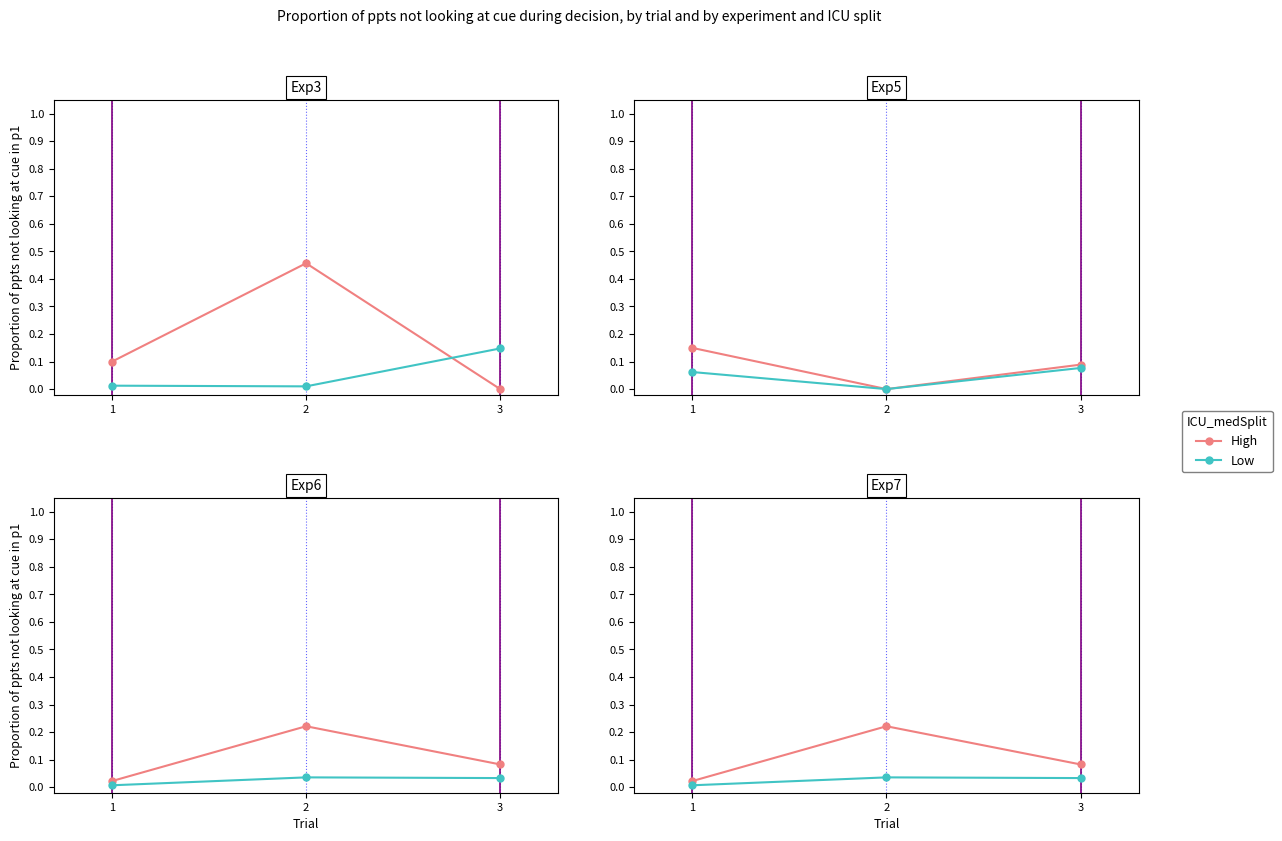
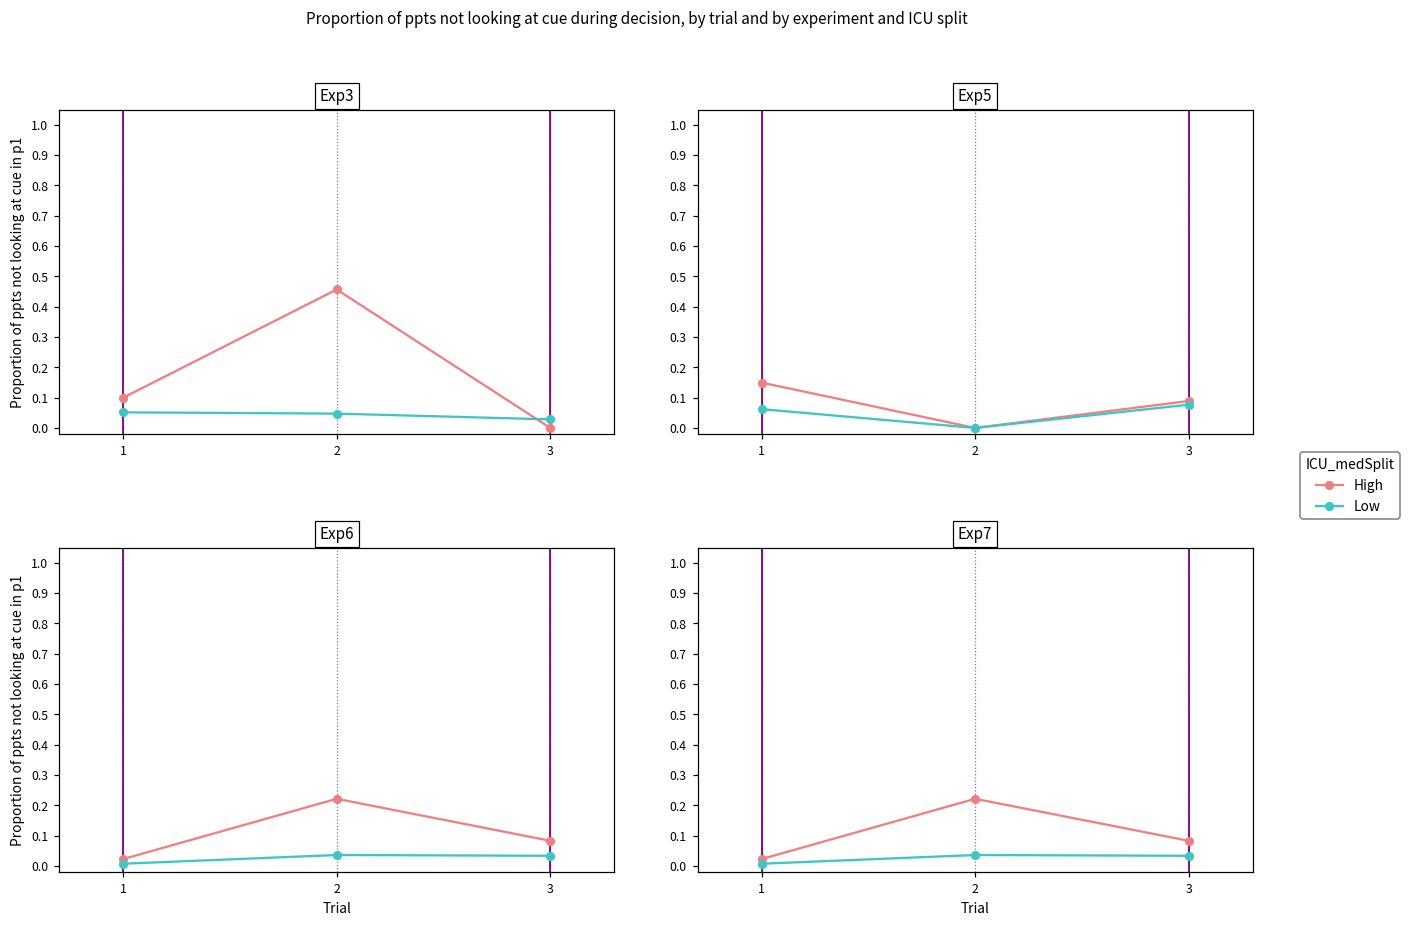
  {
    "Exp3": {
      "High": {
        "1": 0.10,
        "2": 0.46,
        "3": 0.00
      },
      "Low": {
-       "1": 0.01,
-       "2": 0.01,
-       "3": 0.15
+       "1": 0.05,
+       "2": 0.05,
+       "3": 0.03
      }
    },
    "Exp5": {
      "High": {
        "1": 0.15,
        "3": 0.09
      },
      "Low": {
        "1": 0.06,
        "3": 0.08
      }
    },
    "Exp6": {
      "High": {
        "1": 0.02,
        "2": 0.22,
        "3": 0.08
      },
      "Low": {
        "1": 0.01,
        "2": 0.04,
        "3": 0.03
      }
    },
    "Exp7": {
      "High": {
        "1": 0.02,
        "2": 0.22,
        "3": 0.08
      },
      "Low": {
        "1": 0.01,
        "2": 0.04,
        "3": 0.03
      }
    }
  }
